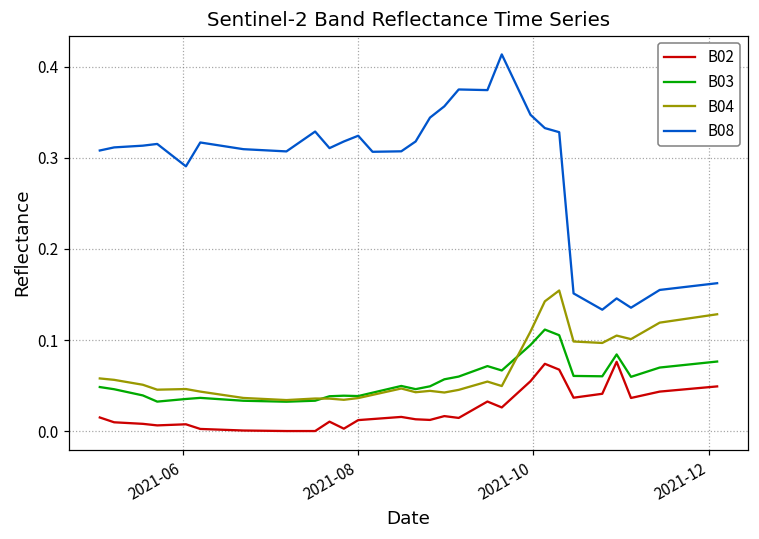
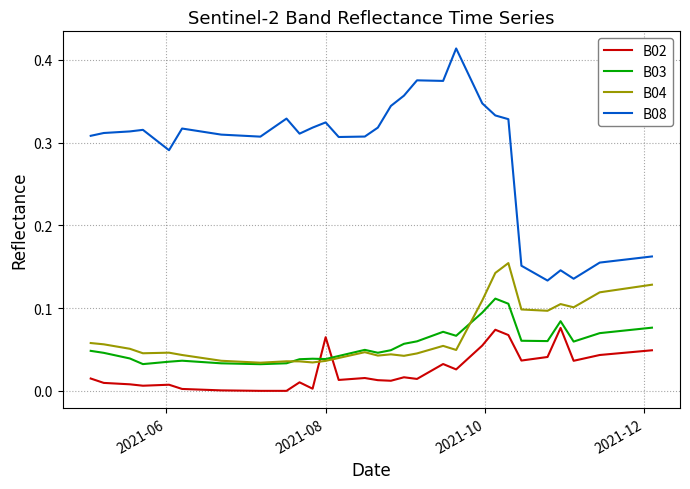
  {
    "B02": {
-     "2021-08": 0.01
+     "2021-08": 0.06
    },
    "B08": {
      "2021-08": 0.32
    }
  }
